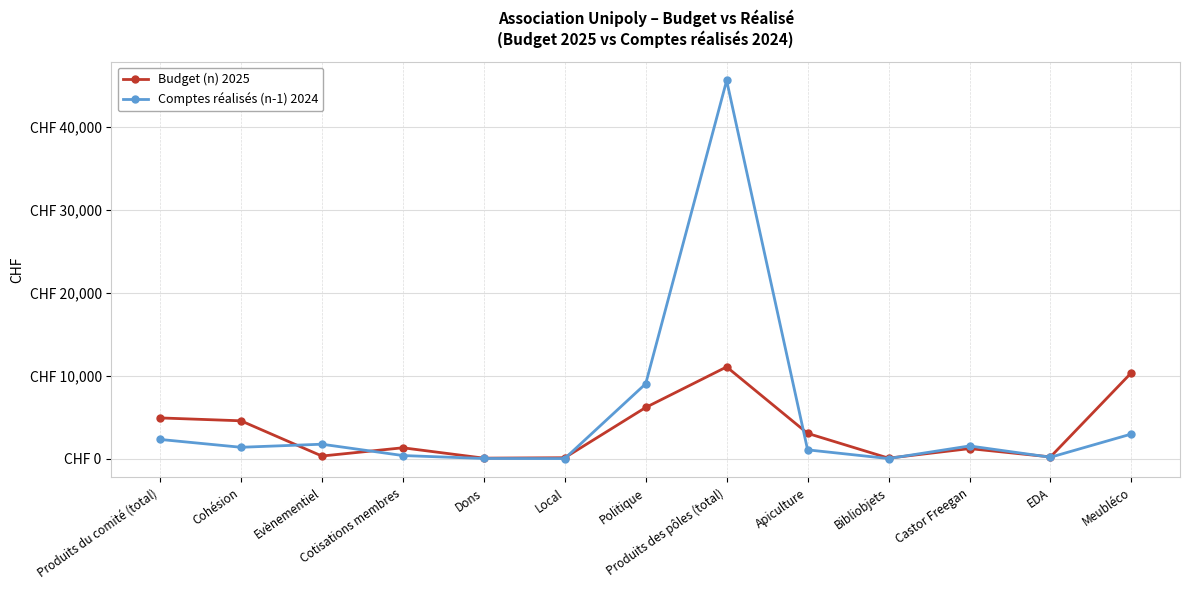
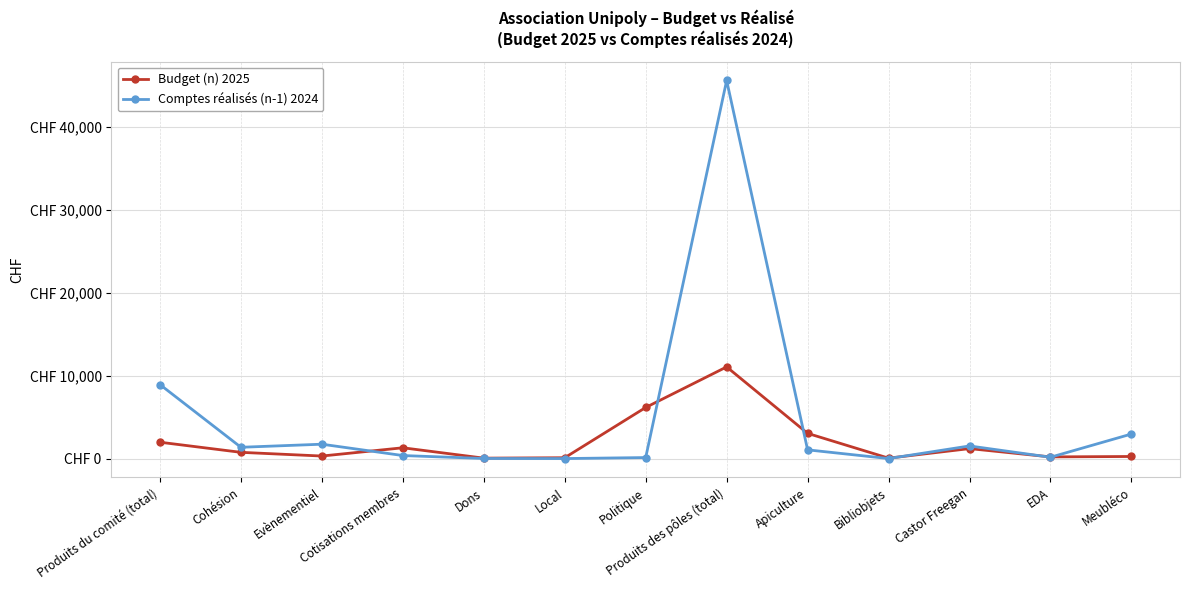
  {
    "Budget (n) 2025": {
-     "Produits du comité (total)": "CHF 5,000",
-     "Cohésion": "CHF 5,000",
+     "Produits du comité (total)": "CHF 2,000",
+     "Cohésion": "CHF 1,000",
      "Evènementiel": "CHF 0",
      "Cotisations membres": "CHF 1,000",
      "Politique": "CHF 6,000",
      "Produits des pôles (total)": "CHF 11,000",
      "Apiculture": "CHF 3,000",
      "Castor Freegan": "CHF 1,000",
-     "Meubléco": "CHF 10,000"
+     "Meubléco": "CHF 0"
    },
    "Comptes réalisés (n-1) 2024": {
-     "Produits du comité (total)": "CHF 2,000",
+     "Produits du comité (total)": "CHF 9,000",
      "Cohésion": "CHF 1,000",
      "Evènementiel": "CHF 2,000",
      "Cotisations membres": "CHF 0",
-     "Politique": "CHF 9,000",
+     "Politique": "CHF 0",
      "Produits des pôles (total)": "CHF 46,000",
      "Apiculture": "CHF 1,000",
      "Castor Freegan": "CHF 2,000",
      "Meubléco": "CHF 3,000"
    }
  }
